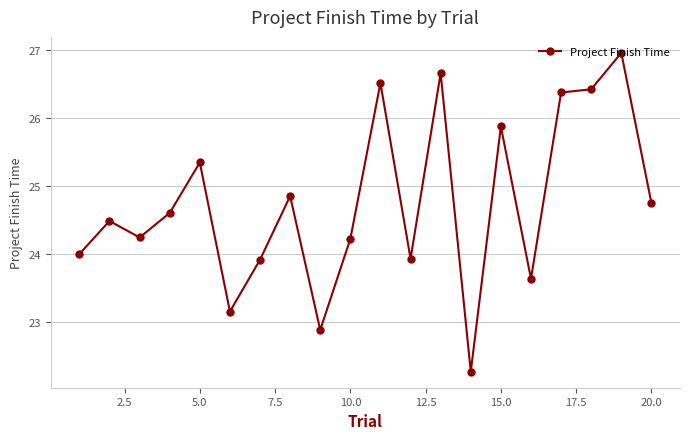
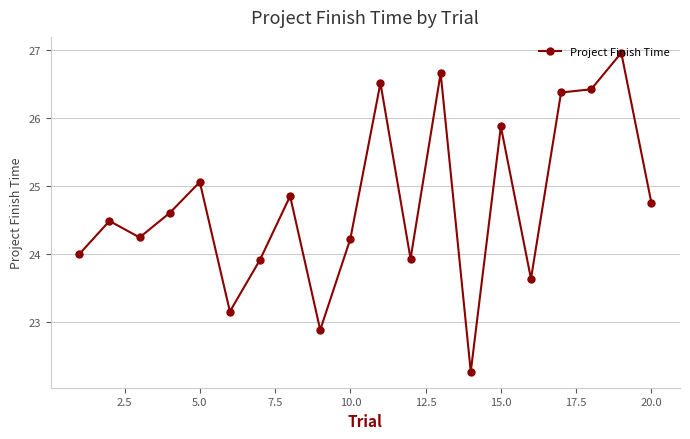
  {
-   "5.0": 25.3,
+   "5.0": 25.1,
    "10.0": 24.2,
    "15.0": 25.9,
    "20.0": 24.7
  }
